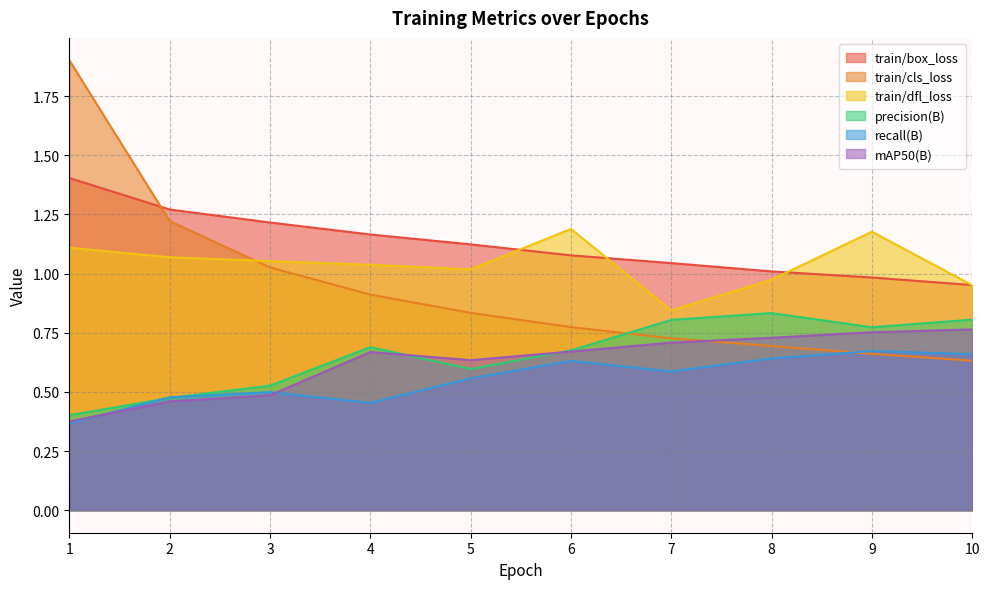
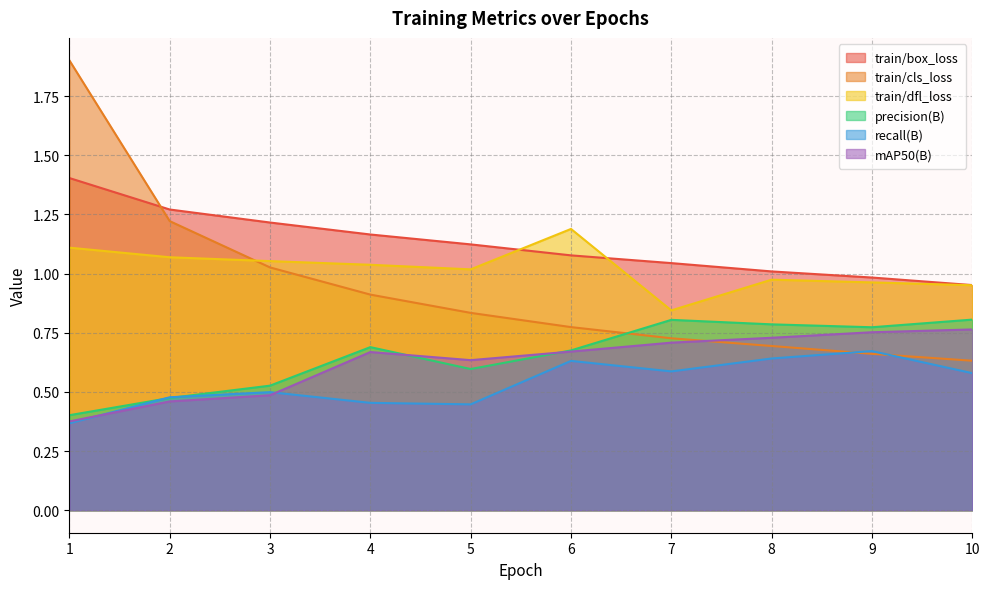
  {
    "train/dfl_loss": {
      "1": 1.11,
      "2": 1.07,
      "3": 1.05,
      "4": 1.04,
      "5": 1.02,
      "6": 1.19,
      "7": 0.84,
      "8": 0.97,
-     "9": 1.18
+     "9": 0.96
    },
    "precision(B)": {
      "1": 0.40,
      "3": 0.53,
      "4": 0.69,
      "5": 0.60,
      "7": 0.80,
-     "8": 0.83,
+     "8": 0.79,
      "9": 0.77,
      "10": 0.81
    },
    "recall(B)": {
      "3": 0.50,
      "4": 0.45,
-     "5": 0.56,
+     "5": 0.45,
      "6": 0.63,
      "7": 0.59,
      "8": 0.64,
      "9": 0.67,
-     "10": 0.66
+     "10": 0.58
    },
    "mAP50(B)": {
      "2": 0.46,
      "3": 0.49,
      "4": 0.67,
      "5": 0.63,
      "7": 0.71,
      "8": 0.73,
      "9": 0.75,
      "10": 0.76
    }
  }
